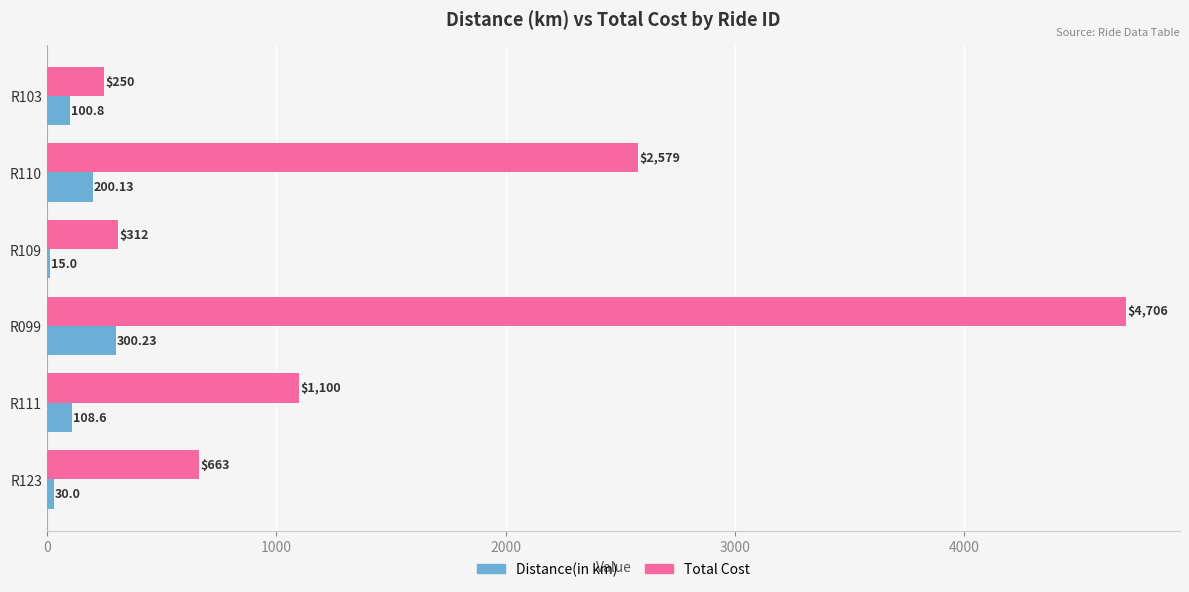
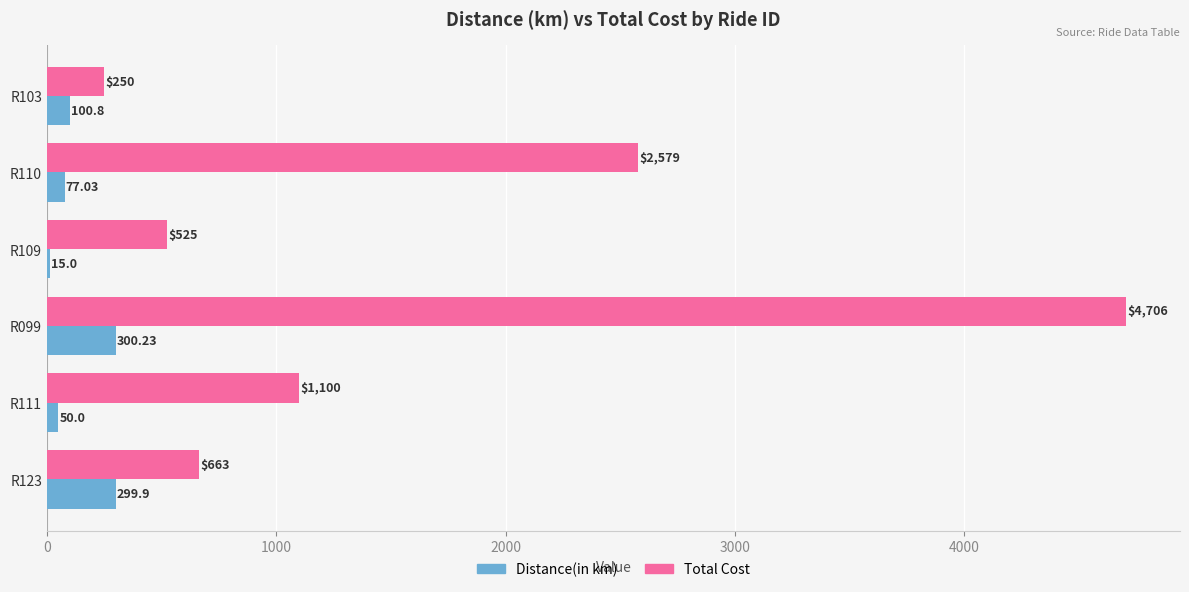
  {
    "Distance(in km)": {
      "R103": "100.8",
-     "R110": "200.13",
+     "R110": "77.03",
      "R109": "15.0",
      "R099": "300.23",
-     "R111": "108.6",
-     "R123": "30.0"
+     "R111": "50.0",
+     "R123": "299.9"
    },
    "Total Cost": {
      "R103": "$250",
      "R110": "$2,579",
-     "R109": "$312",
+     "R109": "$525",
      "R099": "$4,706",
      "R111": "$1,100",
      "R123": "$663"
    }
  }
